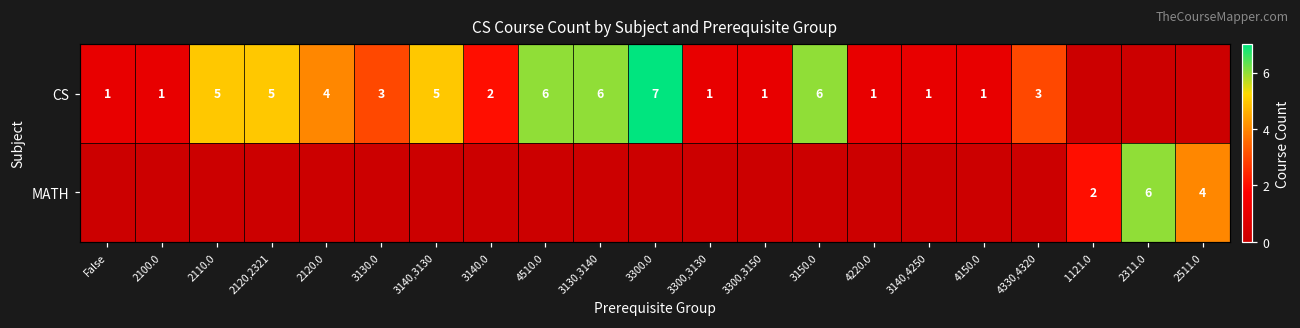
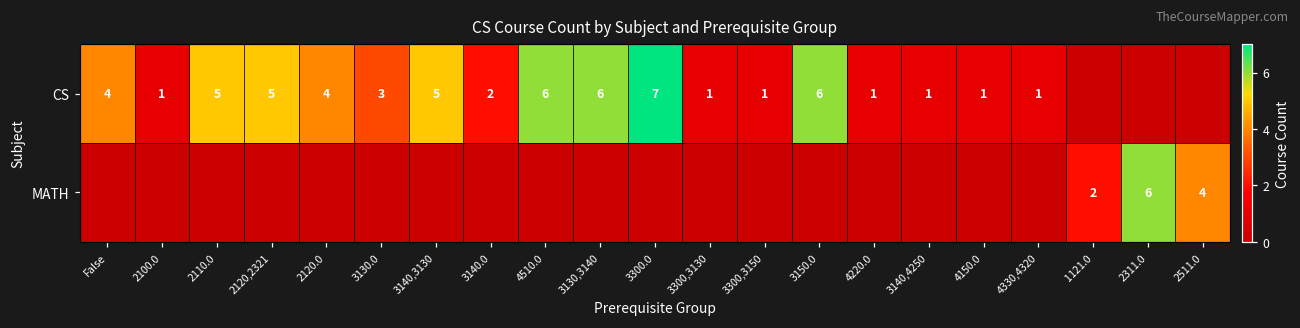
  {
    "CS": {
-     "False": 1,
+     "False": 4,
      "2100.0": 1,
      "2110.0": 5,
      "2120,2321": 5,
      "2120.0": 4,
      "3130.0": 3,
      "3140,3130": 5,
      "3140.0": 2,
      "4510.0": 6,
      "3130,3140": 6,
      "3300.0": 7,
      "3300,3130": 1,
      "3300,3150": 1,
      "3150.0": 6,
      "4220.0": 1,
      "3140,4250": 1,
      "4150.0": 1,
-     "4330,4320": 3
+     "4330,4320": 1
    },
    "MATH": {
      "1121.0": 2,
      "2311.0": 6,
      "2511.0": 4
    }
  }
